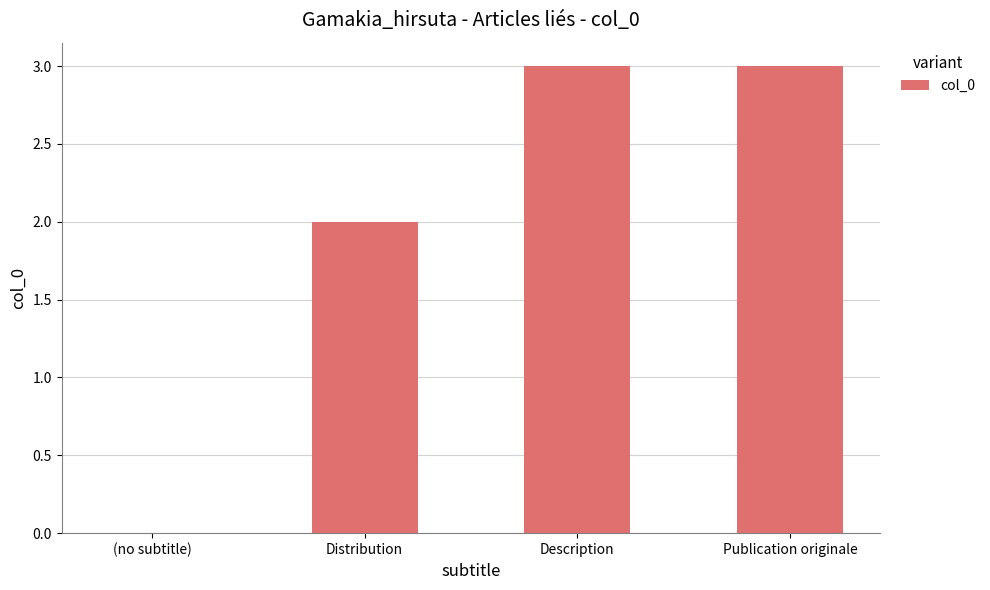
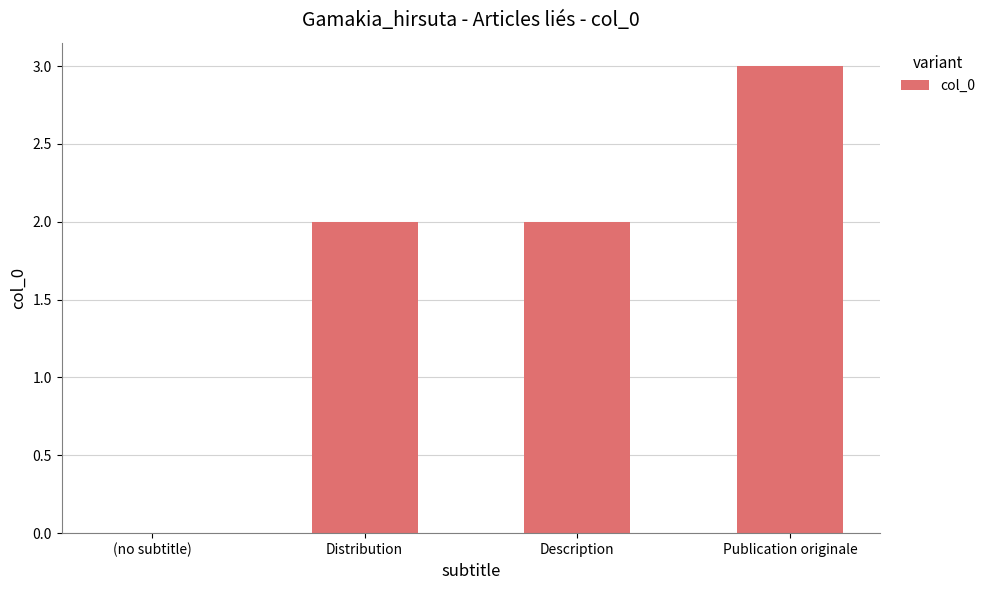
  {
    "(no subtitle)": 0,
    "Distribution": 2,
-   "Description": 3,
+   "Description": 2,
    "Publication originale": 3
  }
